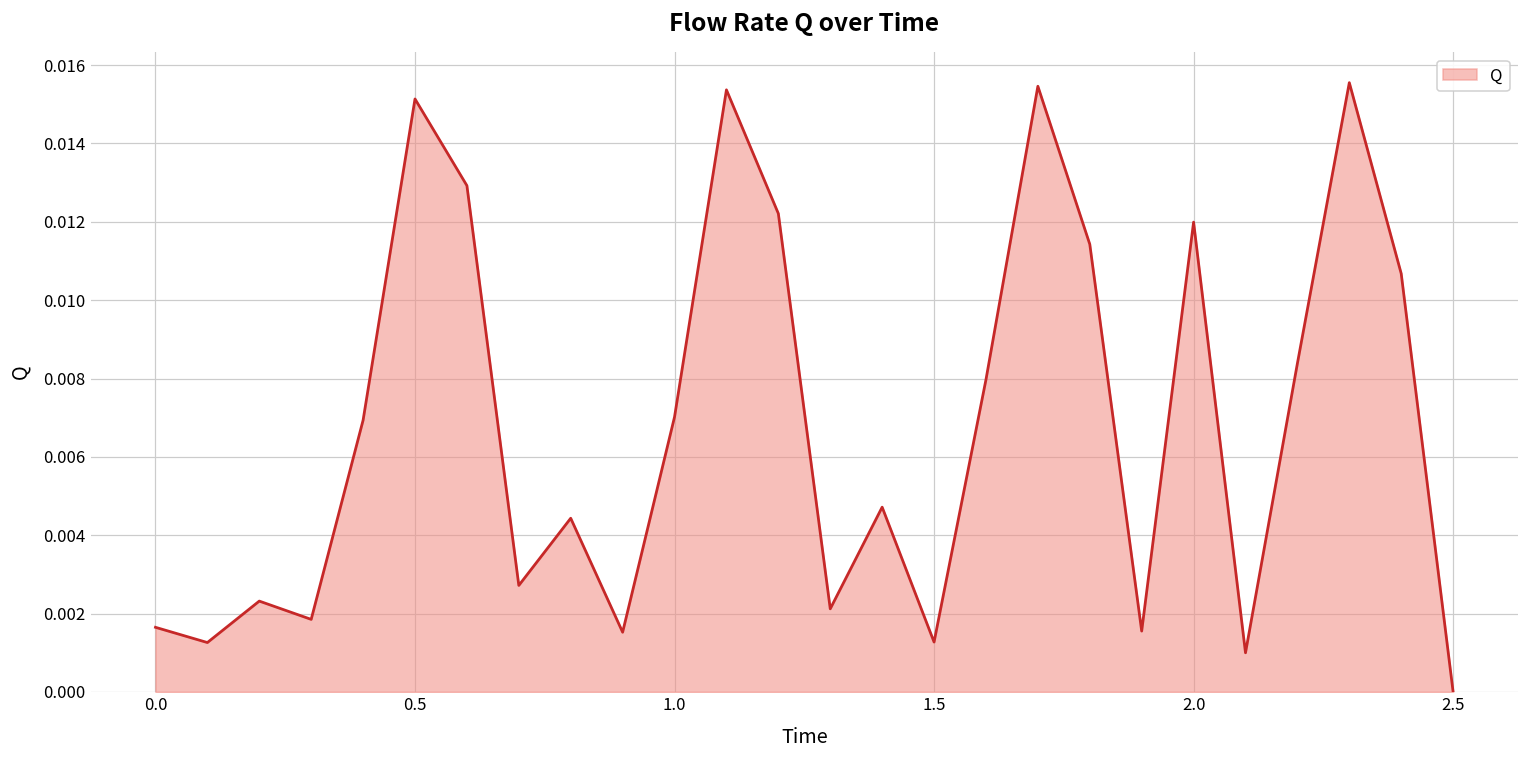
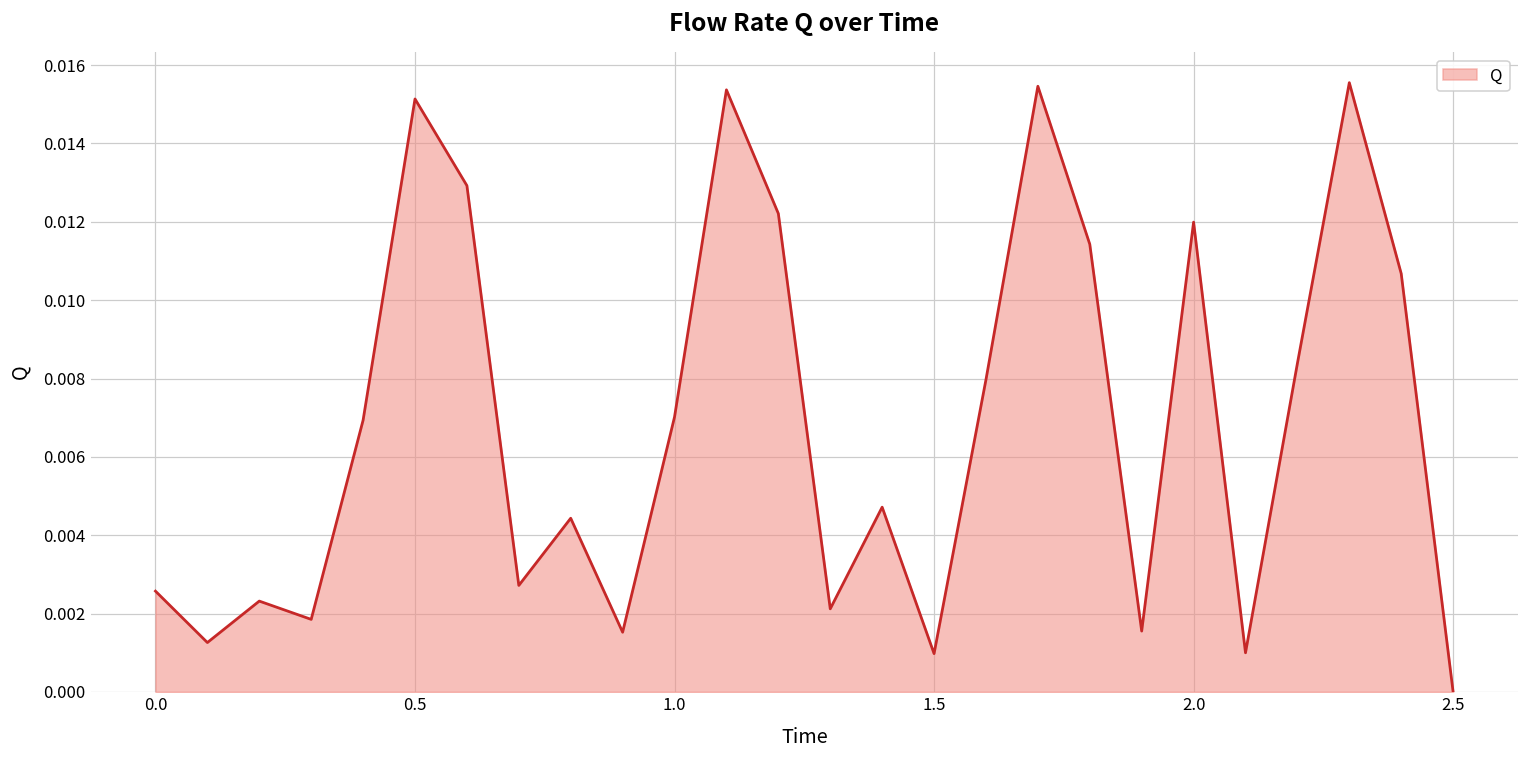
  {
-   "0.0": 0.0016,
+   "0.0": 0.0026,
    "0.5": 0.0151,
    "1.0": 0.0070,
-   "1.5": 0.0013,
+   "1.5": 0.0010,
    "2.0": 0.0120,
    "2.5": 0.0000
  }
